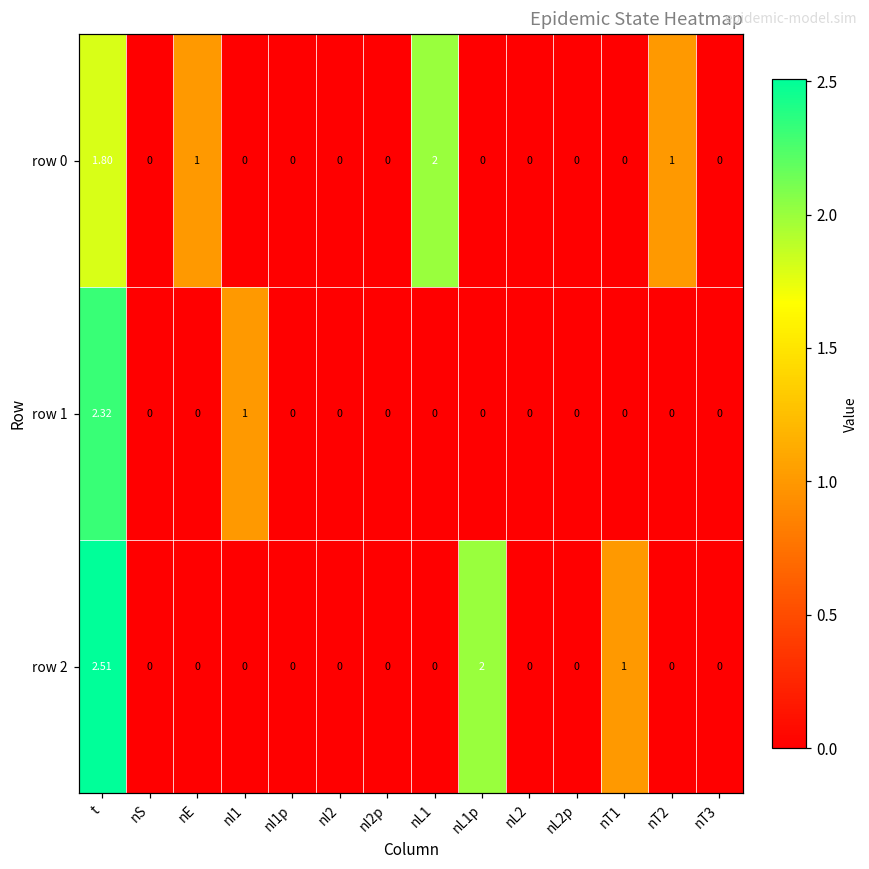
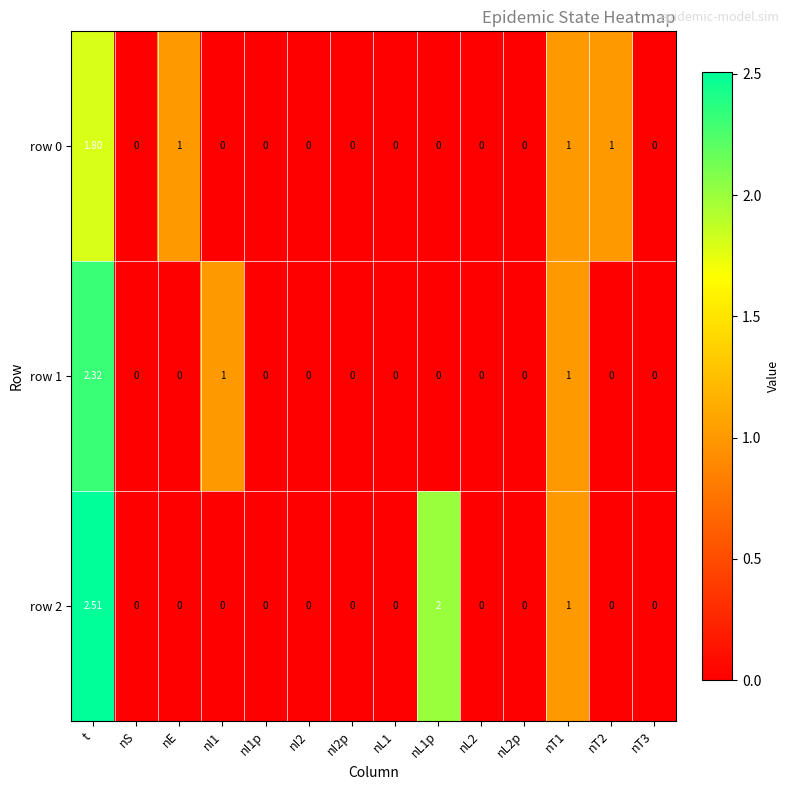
  {
    "row 0": {
      "t": 1.80,
      "nS": 0,
      "nE": 1,
      "nI1": 0,
      "nI1p": 0,
      "nI2": 0,
      "nI2p": 0,
-     "nL1": 2,
+     "nL1": 0,
      "nL1p": 0,
      "nL2": 0,
      "nL2p": 0,
-     "nT1": 0,
+     "nT1": 1,
      "nT2": 1,
      "nT3": 0
    },
    "row 1": {
      "t": 2.32,
      "nS": 0,
      "nE": 0,
      "nI1": 1,
      "nI1p": 0,
      "nI2": 0,
      "nI2p": 0,
      "nL1": 0,
      "nL1p": 0,
      "nL2": 0,
      "nL2p": 0,
-     "nT1": 0,
+     "nT1": 1,
      "nT2": 0,
      "nT3": 0
    },
    "row 2": {
      "t": 2.51,
      "nS": 0,
      "nE": 0,
      "nI1": 0,
      "nI1p": 0,
      "nI2": 0,
      "nI2p": 0,
      "nL1": 0,
      "nL1p": 2,
      "nL2": 0,
      "nL2p": 0,
      "nT1": 1,
      "nT2": 0,
      "nT3": 0
    }
  }
